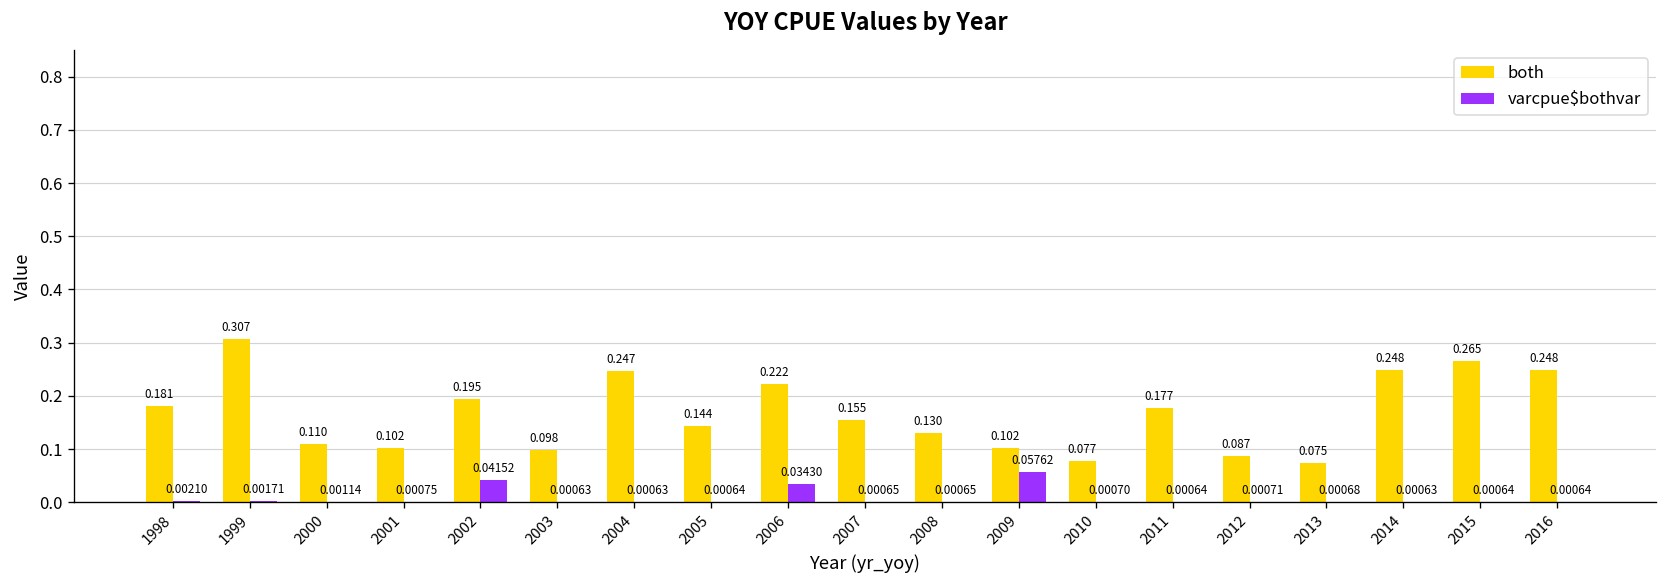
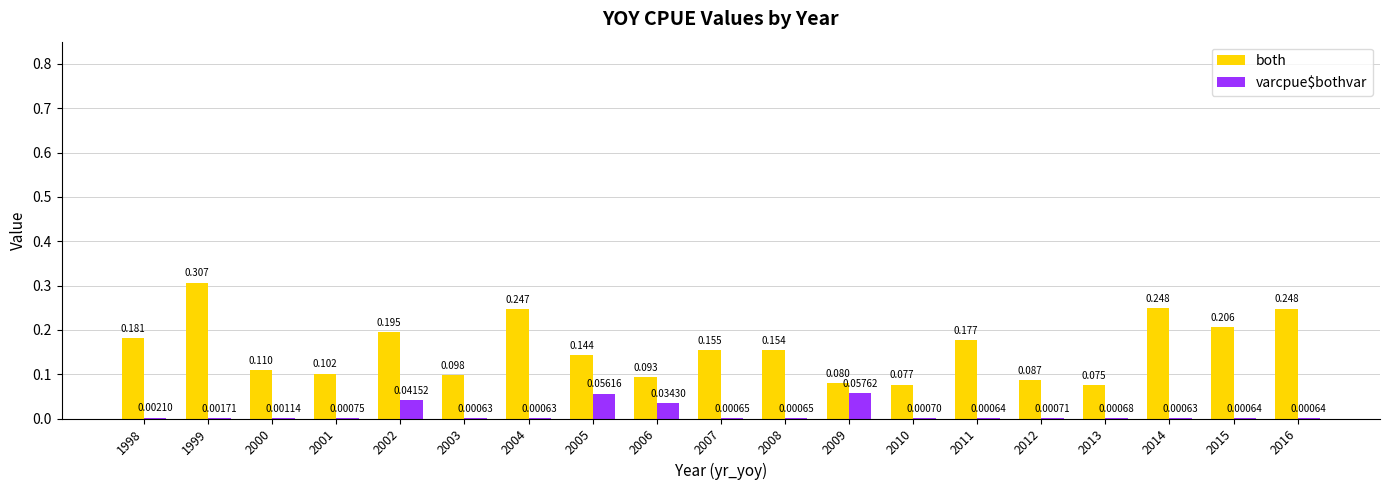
  {
    "both": {
      "1998": 0.181,
      "1999": 0.307,
      "2000": 0.110,
      "2001": 0.102,
      "2002": 0.195,
      "2003": 0.098,
      "2004": 0.247,
      "2005": 0.144,
-     "2006": 0.222,
+     "2006": 0.093,
      "2007": 0.155,
-     "2008": 0.130,
-     "2009": 0.102,
+     "2008": 0.154,
+     "2009": 0.080,
      "2010": 0.077,
      "2011": 0.177,
      "2012": 0.087,
      "2013": 0.075,
      "2014": 0.248,
-     "2015": 0.265,
+     "2015": 0.206,
      "2016": 0.248
    },
    "varcpue$bothvar": {
      "1998": 0.00210,
      "1999": 0.00171,
      "2000": 0.00114,
      "2001": 0.00075,
      "2002": 0.04152,
      "2003": 0.00063,
      "2004": 0.00063,
-     "2005": 0.00064,
+     "2005": 0.05616,
      "2006": 0.03430,
      "2007": 0.00065,
      "2008": 0.00065,
      "2009": 0.05762,
      "2010": 0.00070,
      "2011": 0.00064,
      "2012": 0.00071,
      "2013": 0.00068,
      "2014": 0.00063,
      "2015": 0.00064,
      "2016": 0.00064
    }
  }
